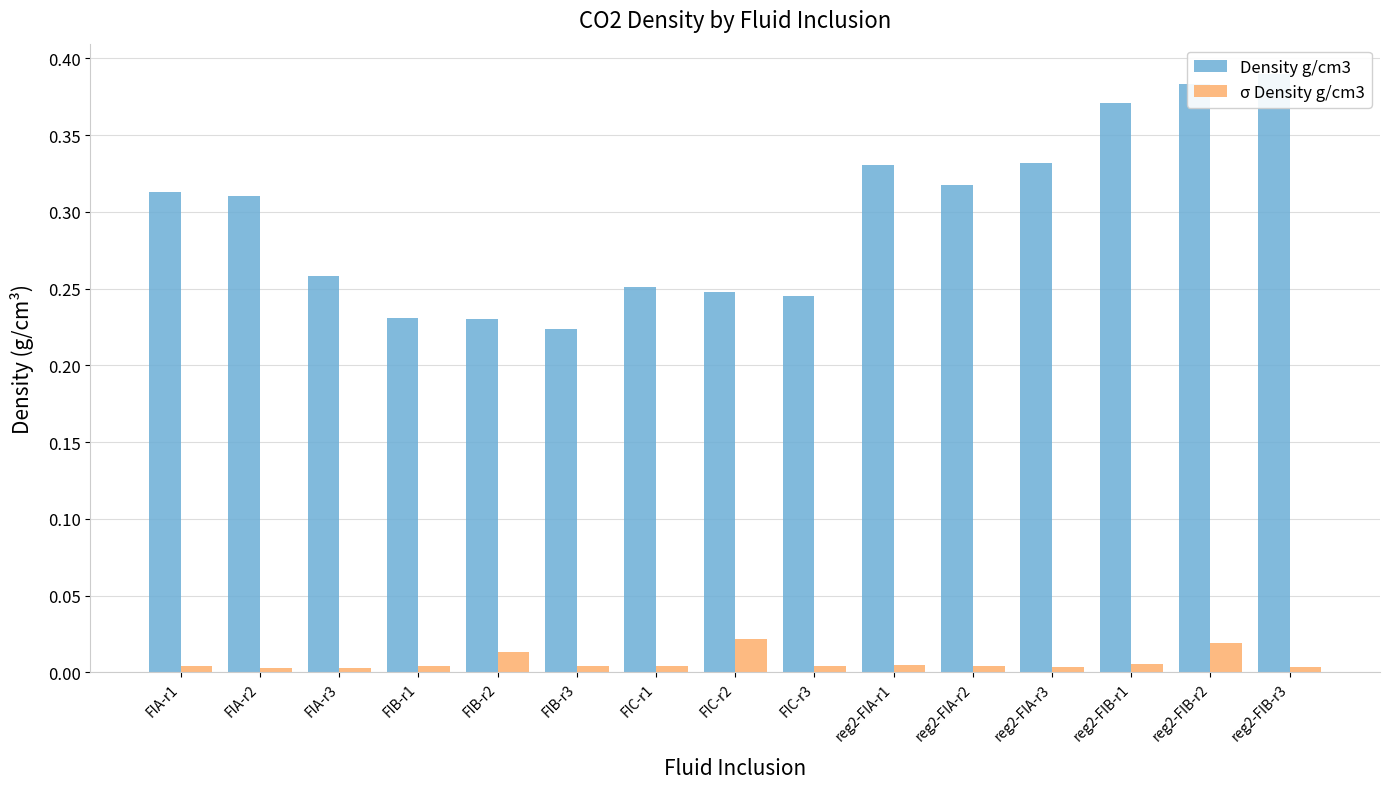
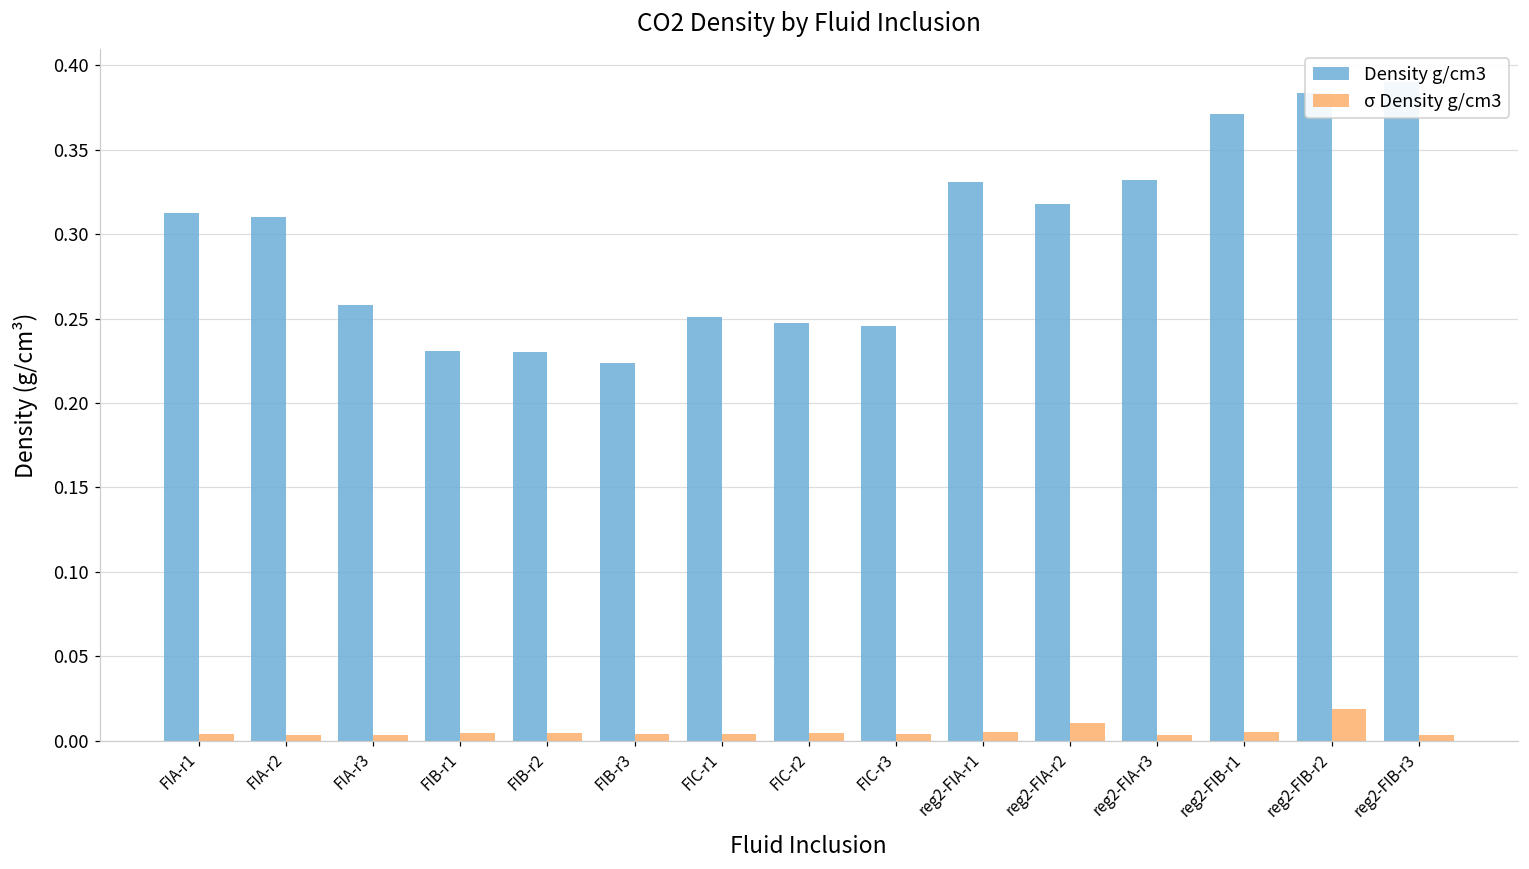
  {
    "Density g/cm3": {
      "FIA-r1": 0.313,
      "FIA-r2": 0.310,
      "FIA-r3": 0.258,
      "FIB-r1": 0.231,
      "FIB-r2": 0.230,
      "FIB-r3": 0.223,
      "FIC-r1": 0.251,
      "FIC-r2": 0.248,
      "FIC-r3": 0.245,
      "reg2-FIA-r1": 0.331,
      "reg2-FIA-r2": 0.318,
      "reg2-FIA-r3": 0.332,
      "reg2-FIB-r1": 0.371
    },
    "σ Density g/cm3": {
      "FIA-r1": 0.004,
      "FIA-r2": 0.003,
      "FIA-r3": 0.003,
      "FIB-r1": 0.005,
-     "FIB-r2": 0.014,
+     "FIB-r2": 0.005,
      "FIB-r3": 0.004,
      "FIC-r1": 0.004,
-     "FIC-r2": 0.022,
+     "FIC-r2": 0.005,
      "FIC-r3": 0.004,
      "reg2-FIA-r1": 0.005,
-     "reg2-FIA-r2": 0.004,
+     "reg2-FIA-r2": 0.011,
      "reg2-FIA-r3": 0.003,
      "reg2-FIB-r1": 0.005,
      "reg2-FIB-r2": 0.019,
      "reg2-FIB-r3": 0.004
    }
  }
